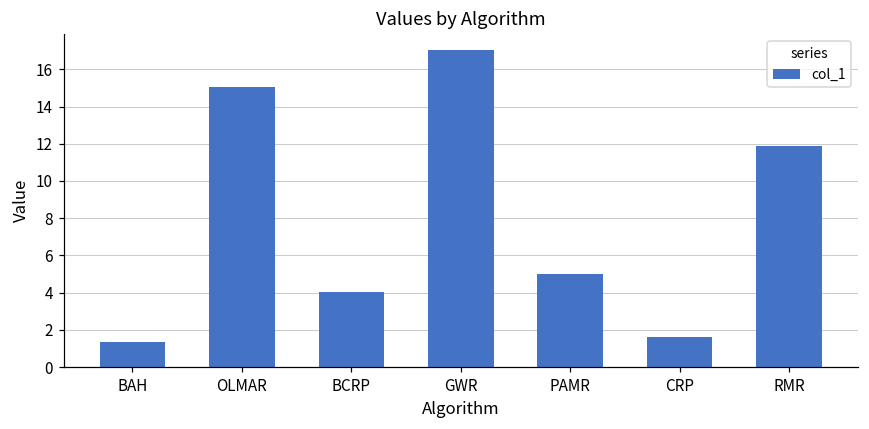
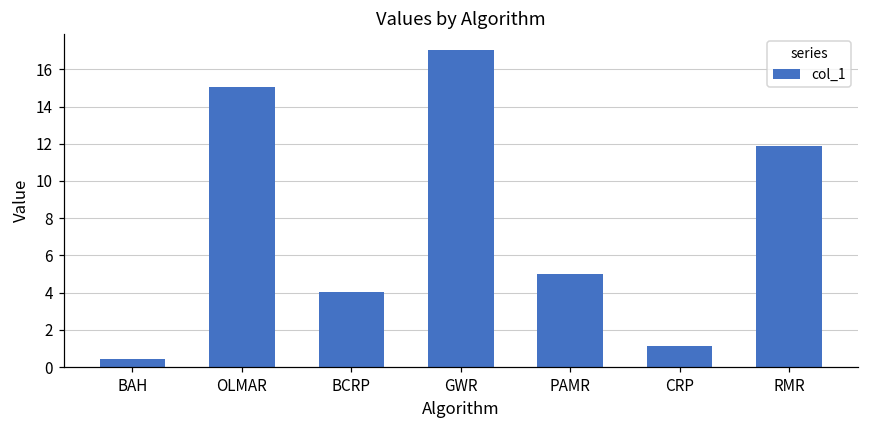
  {
-   "BAH": 1.3,
+   "BAH": 0.4,
    "OLMAR": 15.0,
    "BCRP": 4.1,
    "GWR": 17.0,
    "PAMR": 5.0,
-   "CRP": 1.6,
+   "CRP": 1.1,
    "RMR": 11.9
  }
